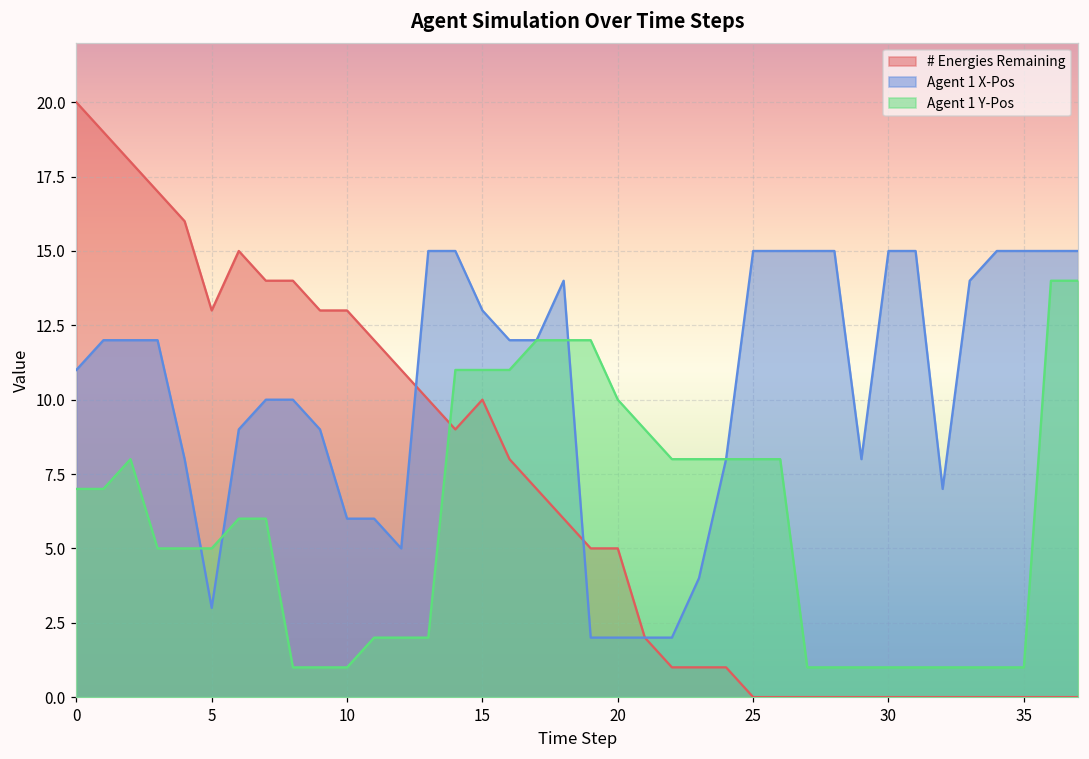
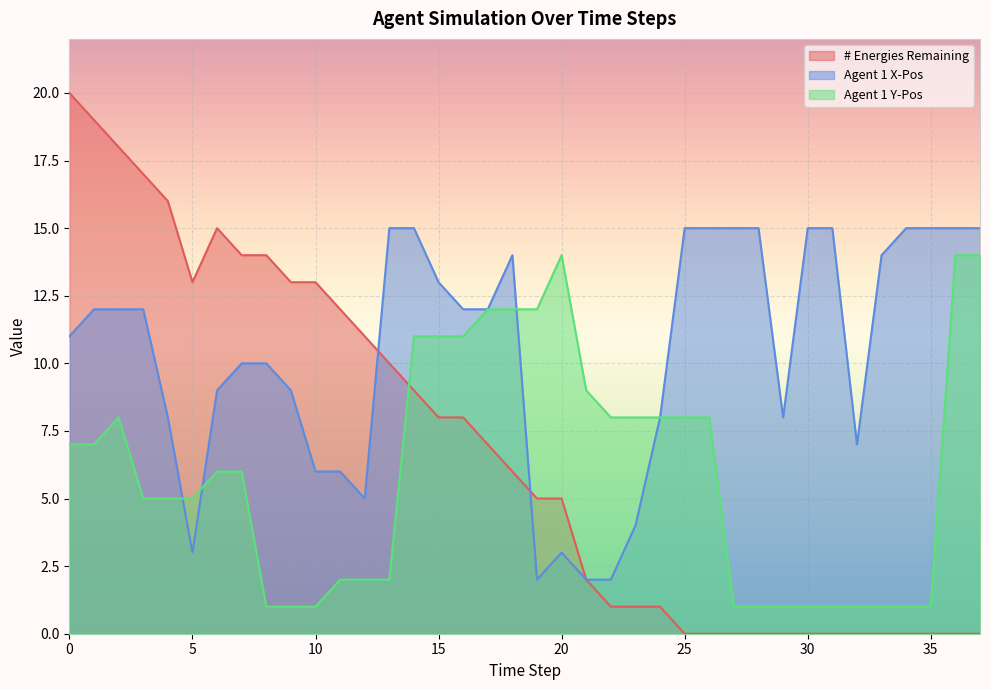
  {
    "# Energies Remaining": {
      "0": 20,
      "5": 13,
      "10": 13,
-     "15": 10,
+     "15": 8,
      "20": 5,
      "25": 0,
      "30": 0,
      "35": 0
    },
    "Agent 1 X-Pos": {
      "0": 11,
      "5": 3,
      "10": 6,
      "15": 13,
-     "20": 2,
+     "20": 3,
      "25": 15,
      "30": 15,
      "35": 15
    },
    "Agent 1 Y-Pos": {
      "0": 7,
      "5": 5,
      "10": 1,
      "15": 11,
-     "20": 10,
+     "20": 14,
      "25": 8,
      "30": 1,
      "35": 1
    }
  }
